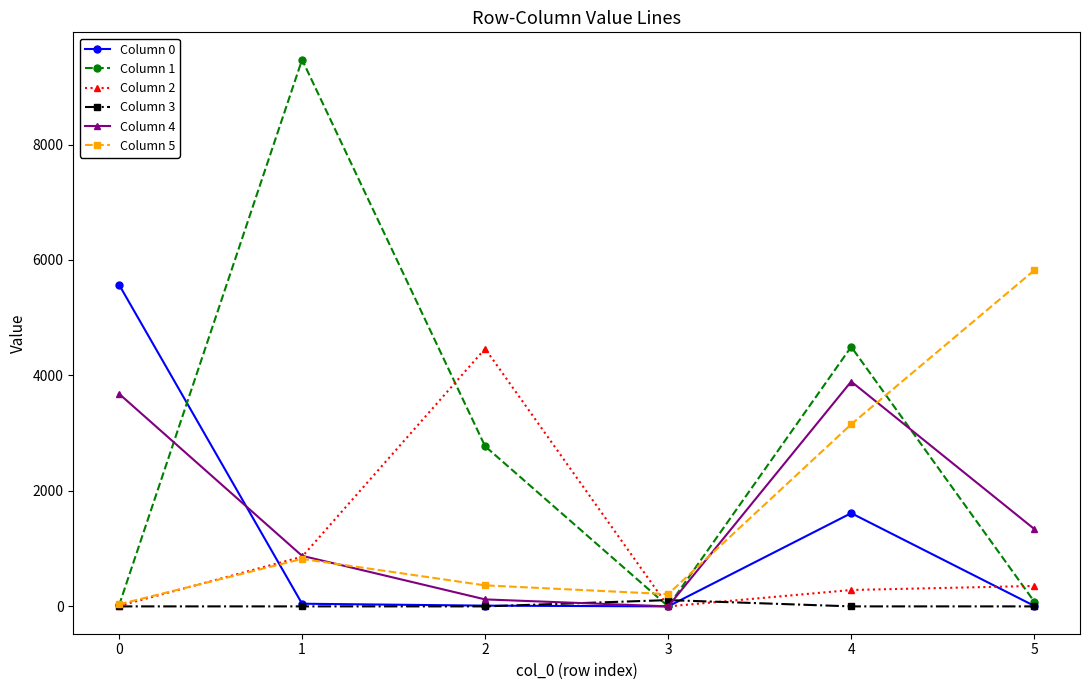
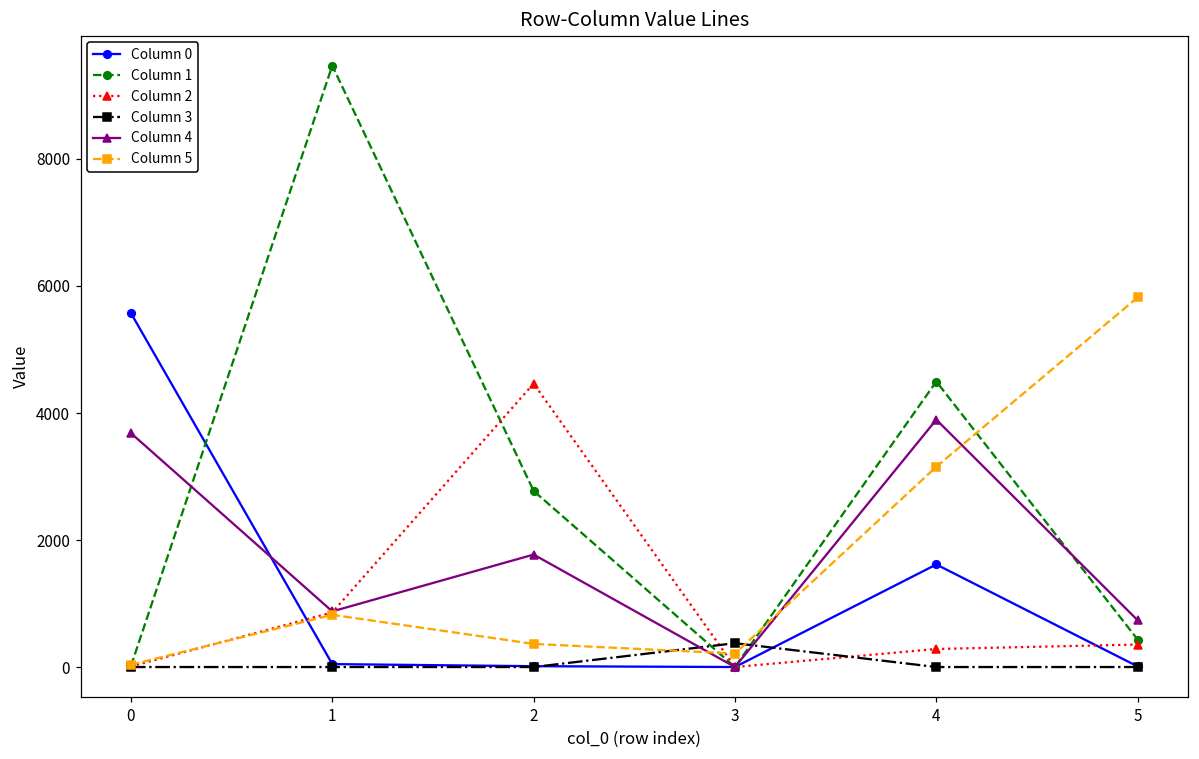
  {
    "Column 0": {
      "0": 5600,
      "1": 0,
      "4": 1600
    },
    "Column 1": {
      "1": 9500,
      "2": 2800,
      "4": 4500,
-     "5": 100
+     "5": 400
    },
    "Column 2": {
      "2": 4500,
      "4": 300,
      "5": 400
    },
    "Column 3": {
      "1": 0,
-     "3": 100,
+     "3": 400,
      "4": 0
    },
    "Column 4": {
      "0": 3700,
-     "2": 100,
+     "2": 1800,
      "4": 3900,
-     "5": 1300
+     "5": 700
    },
    "Column 5": {
      "2": 400,
      "3": 200,
      "4": 3200,
      "5": 5800
    }
  }
